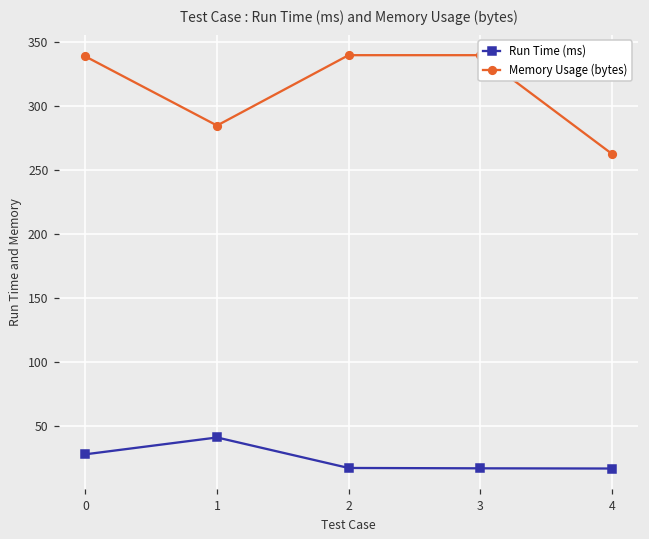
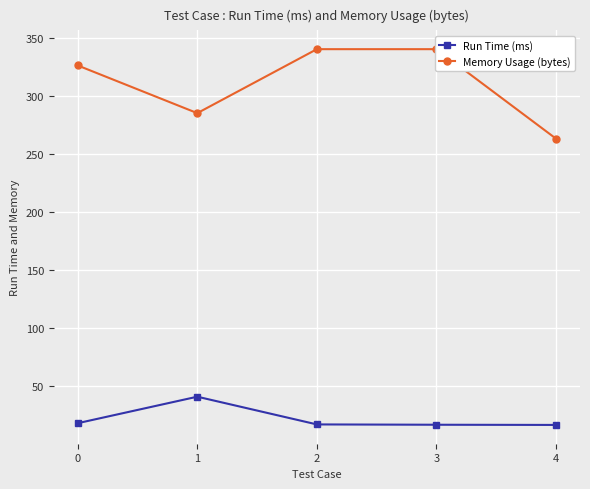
  {
    "Run Time (ms)": {
-     "0": 28,
+     "0": 18,
      "1": 41,
      "2": 17,
      "3": 17,
      "4": 17
    },
    "Memory Usage (bytes)": {
-     "0": 339,
+     "0": 326,
      "1": 285,
      "2": 340,
      "4": 263
    }
  }
